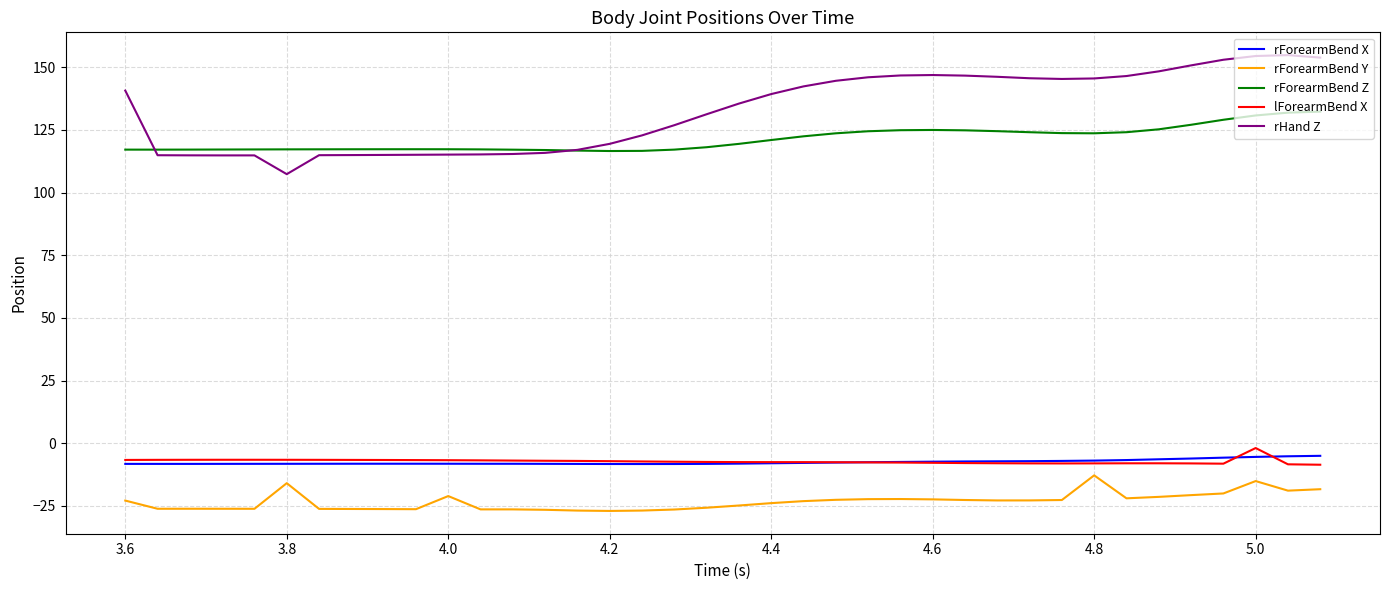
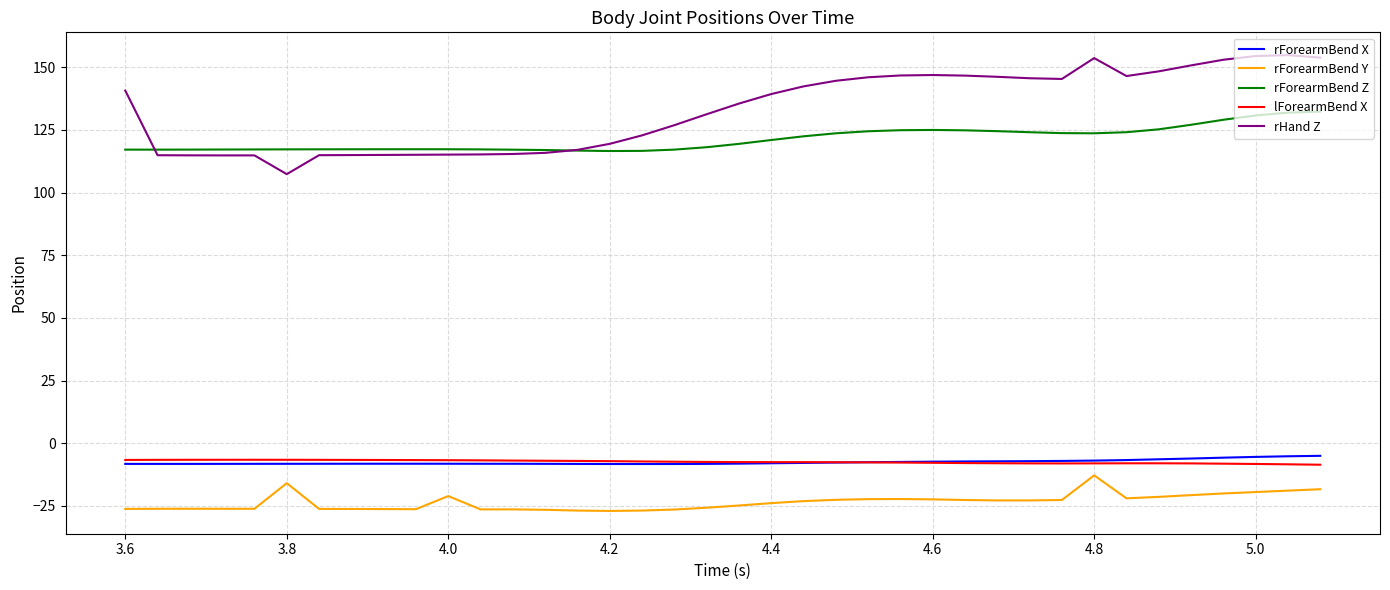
  {
    "rForearmBend X": {
      "3.6": -8,
      "3.8": -8,
      "4.0": -8,
      "4.2": -8,
      "4.8": -7,
      "5.0": -5
    },
    "rForearmBend Y": {
-     "3.6": -23,
+     "3.6": -26,
      "3.8": -16,
      "4.0": -21,
      "4.2": -27,
      "4.4": -24,
      "4.6": -22,
      "4.8": -13,
-     "5.0": -15
+     "5.0": -19
    },
    "rForearmBend Z": {
      "3.6": 117,
      "3.8": 117,
      "4.0": 117,
      "4.2": 117,
      "4.4": 121,
      "4.6": 125,
      "4.8": 124
    },
    "lForearmBend X": {
      "3.6": -7,
      "3.8": -7,
      "4.0": -7,
      "4.2": -7,
      "4.8": -8,
-     "5.0": -2
+     "5.0": -8
    },
    "rHand Z": {
      "3.6": 141,
      "3.8": 107,
      "4.0": 115,
      "4.2": 119,
      "4.4": 139,
      "4.6": 147,
-     "4.8": 145
+     "4.8": 154
    }
  }
